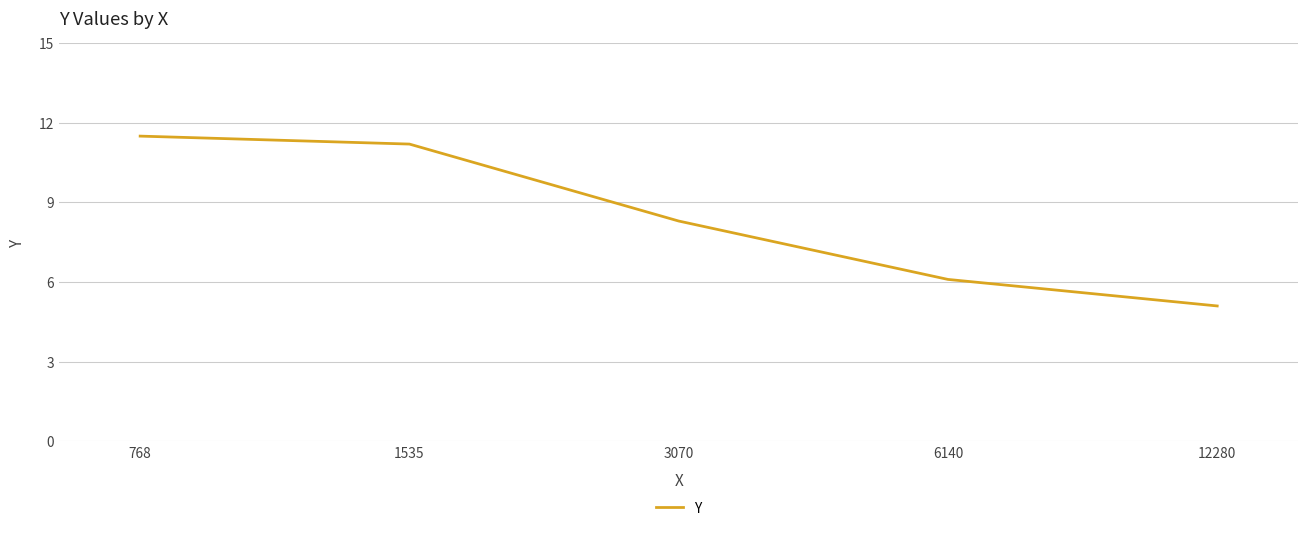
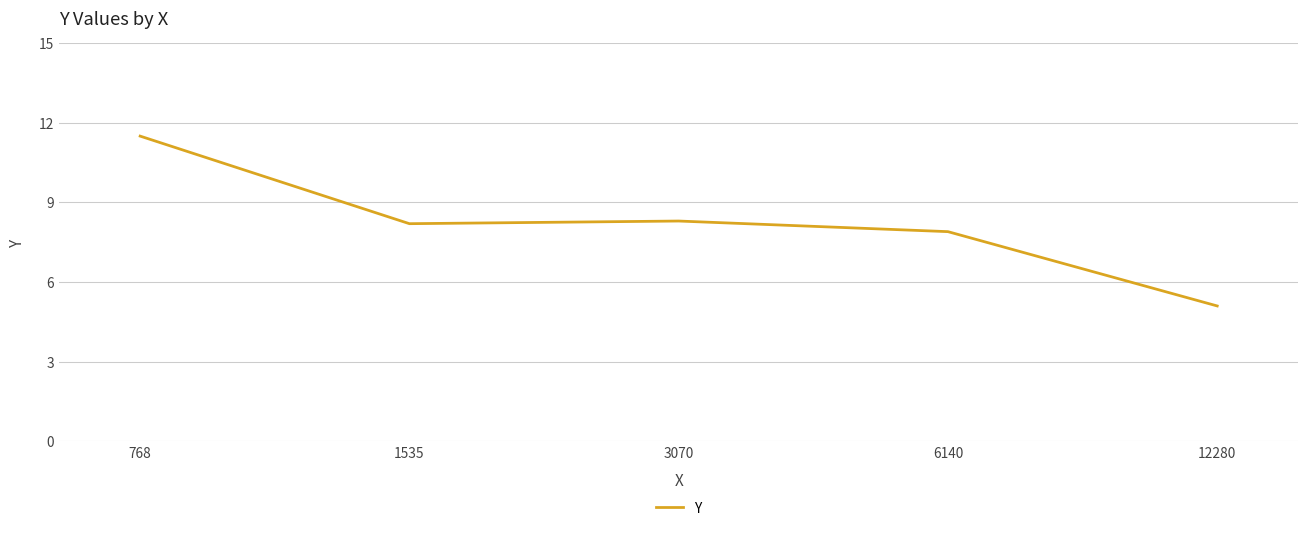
  {
    "768": 11.5,
-   "1535": 11.2,
+   "1535": 8.2,
    "3070": 8.3,
-   "6140": 6.1,
+   "6140": 7.9,
    "12280": 5.1
  }
